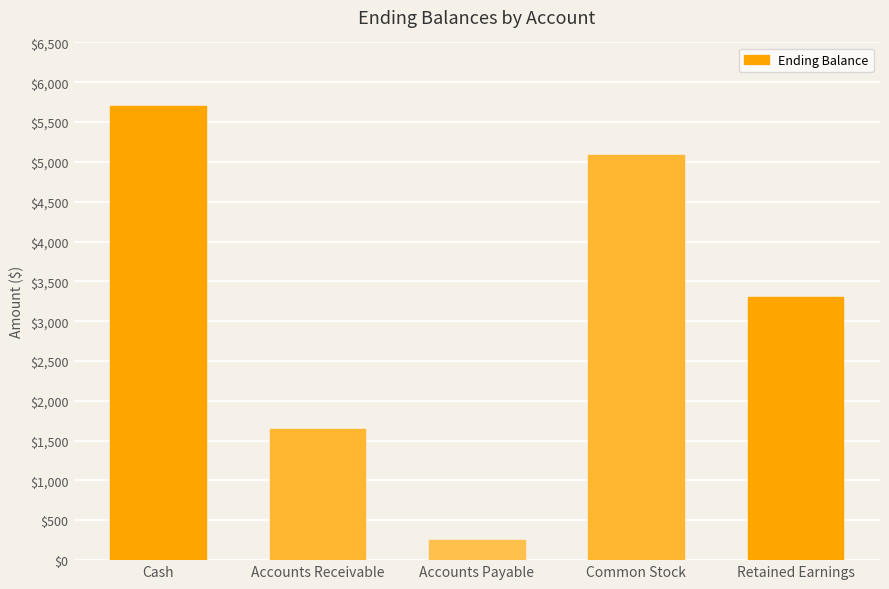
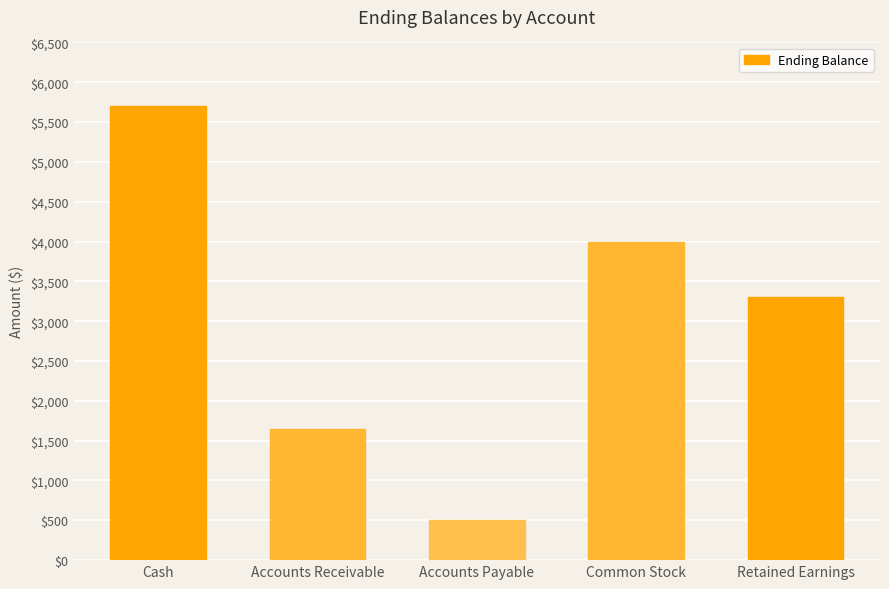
  {
    "Cash": "$5,700",
    "Accounts Receivable": "$1,700",
-   "Accounts Payable": "$300",
-   "Common Stock": "$5,100",
+   "Accounts Payable": "$500",
+   "Common Stock": "$4,000",
    "Retained Earnings": "$3,300"
  }
